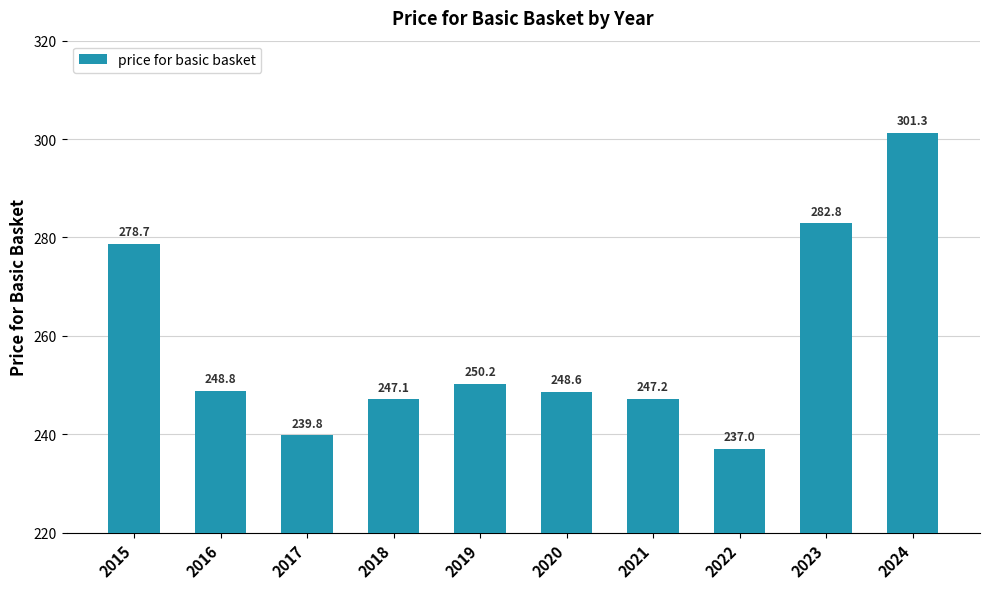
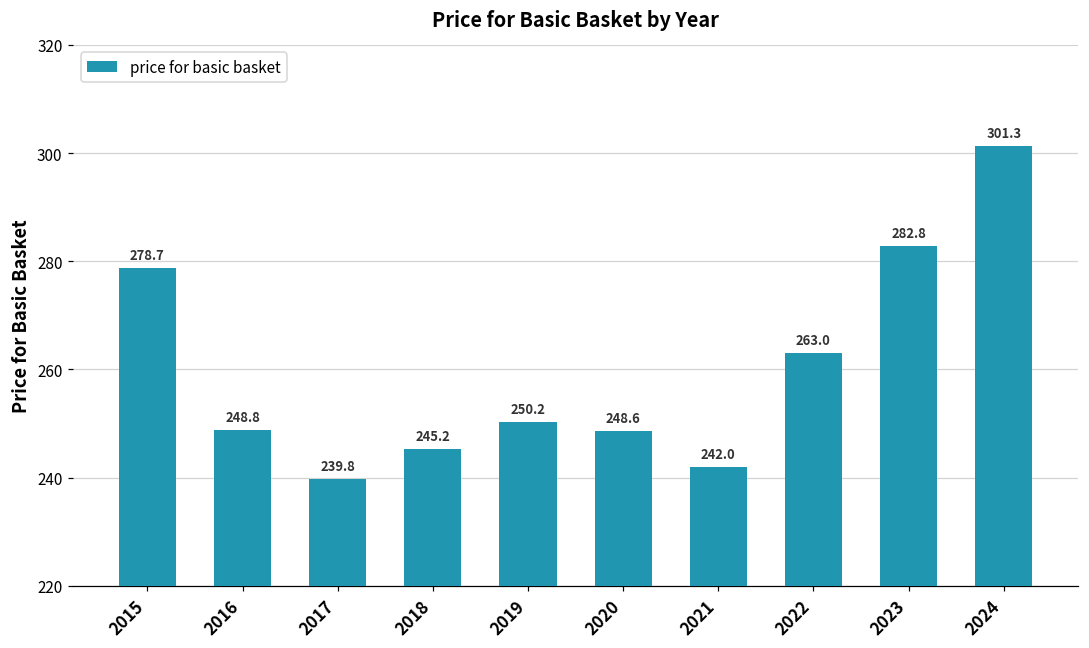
  {
    "2015": 278.7,
    "2016": 248.8,
    "2017": 239.8,
-   "2018": 247.1,
+   "2018": 245.2,
    "2019": 250.2,
    "2020": 248.6,
-   "2021": 247.2,
-   "2022": 237.0,
+   "2021": 242.0,
+   "2022": 263.0,
    "2023": 282.8,
    "2024": 301.3
  }
